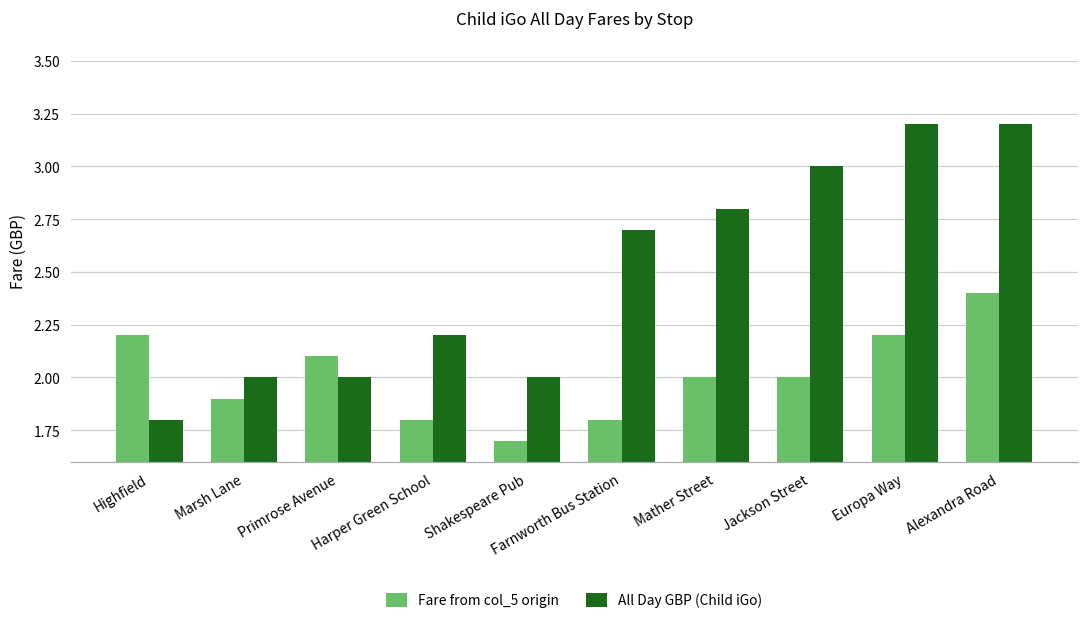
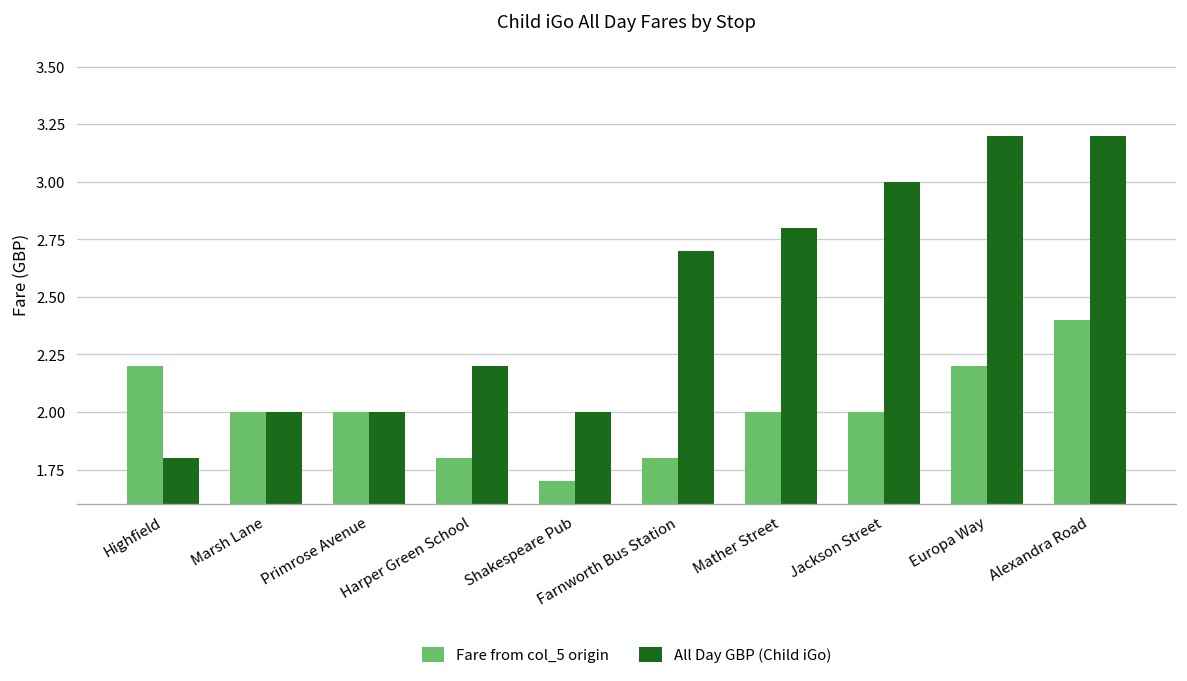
  {
    "Fare from col_5 origin": {
      "Highfield": 2.2,
-     "Marsh Lane": 1.9,
-     "Primrose Avenue": 2.1,
+     "Marsh Lane": 2.0,
+     "Primrose Avenue": 2.0,
      "Harper Green School": 1.8,
      "Shakespeare Pub": 1.7,
      "Farnworth Bus Station": 1.8,
      "Mather Street": 2.0,
      "Jackson Street": 2.0,
      "Europa Way": 2.2,
      "Alexandra Road": 2.4
    },
    "All Day GBP (Child iGo)": {
      "Highfield": 1.8,
      "Marsh Lane": 2.0,
      "Primrose Avenue": 2.0,
      "Harper Green School": 2.2,
      "Shakespeare Pub": 2.0,
      "Farnworth Bus Station": 2.7,
      "Mather Street": 2.8,
      "Jackson Street": 3.0,
      "Europa Way": 3.2,
      "Alexandra Road": 3.2
    }
  }
